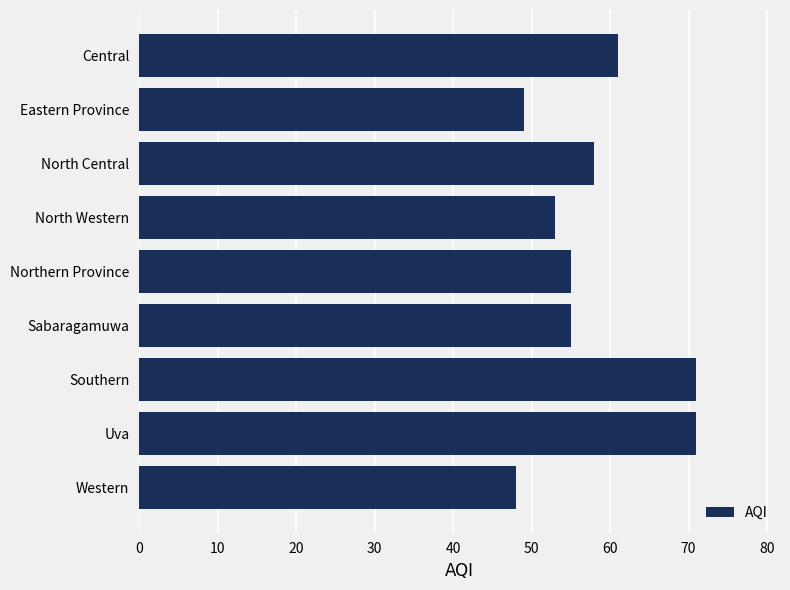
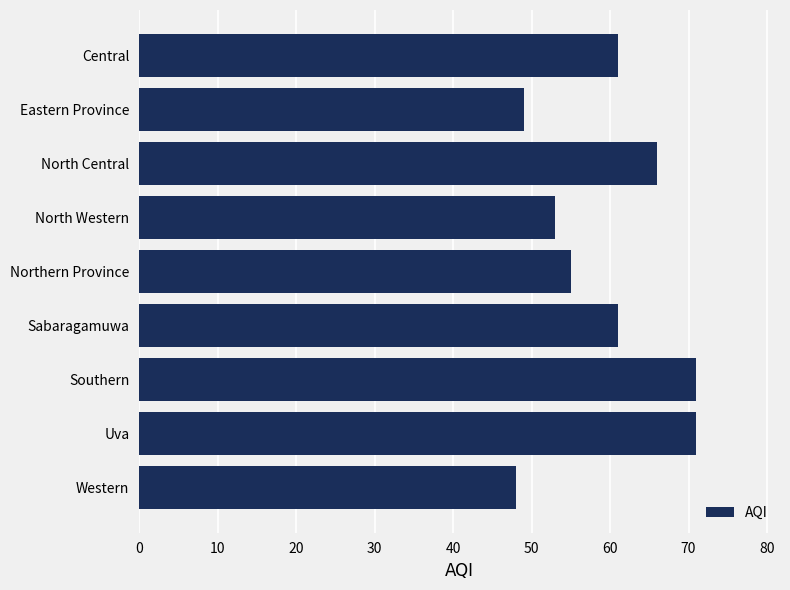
  {
    "Central": 61,
    "Eastern Province": 49,
-   "North Central": 58,
+   "North Central": 66,
    "North Western": 53,
    "Northern Province": 55,
-   "Sabaragamuwa": 55,
+   "Sabaragamuwa": 61,
    "Southern": 71,
    "Uva": 71,
    "Western": 48
  }
